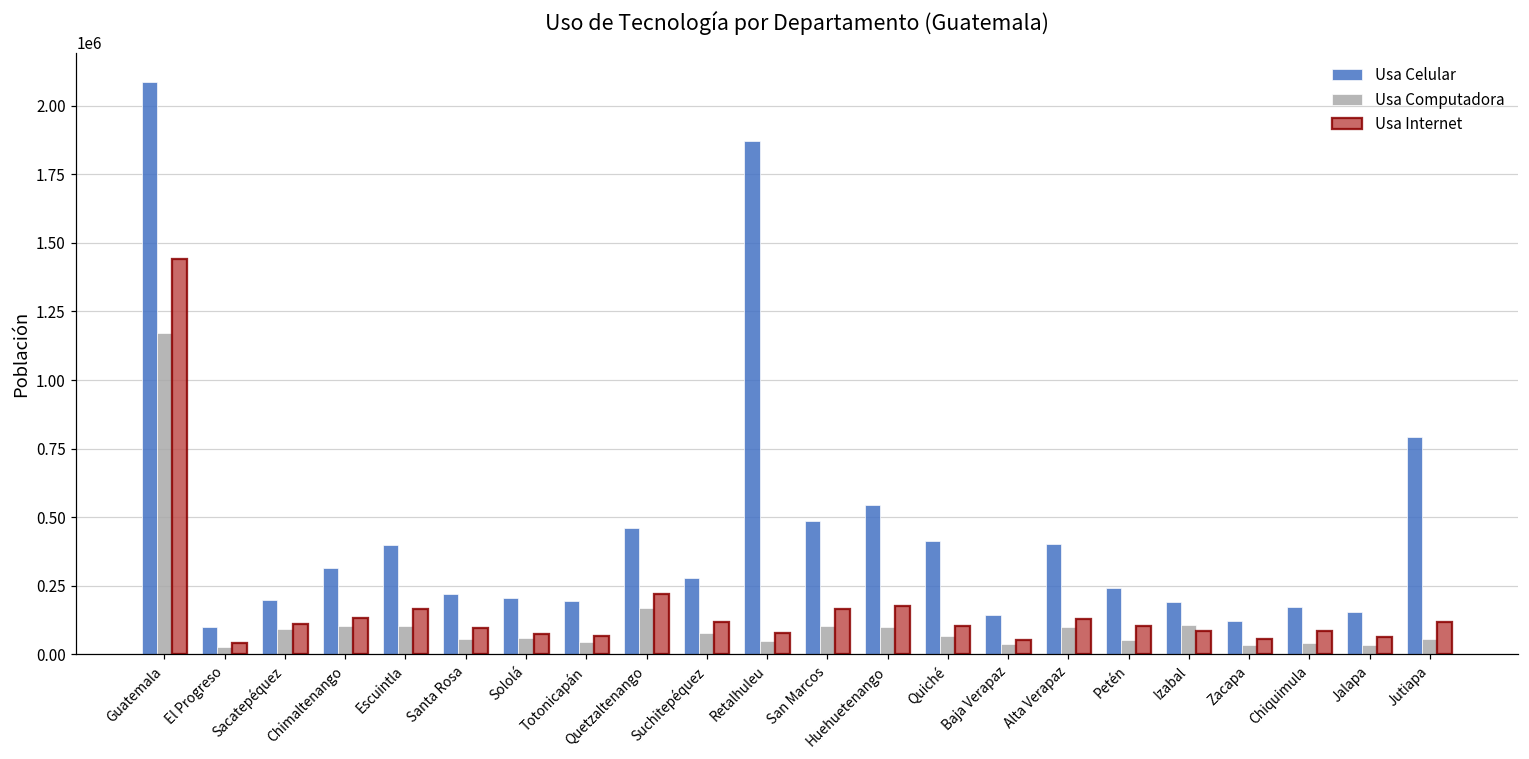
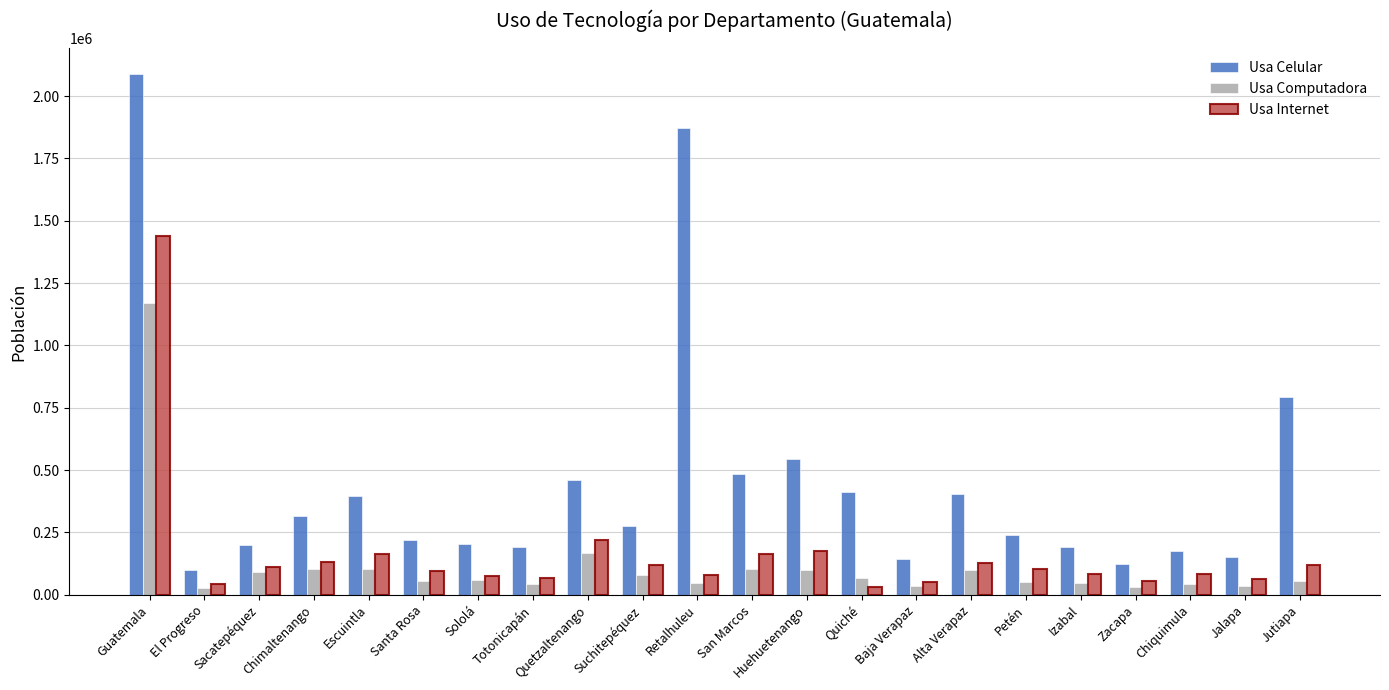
  {
    "Usa Celular": {
      "Guatemala": 2090000,
      "El Progreso": 100000,
      "Sacatepéquez": 200000,
      "Chimaltenango": 320000,
      "Escuintla": 400000,
      "Santa Rosa": 220000,
      "Sololá": 200000,
      "Totonicapán": 190000,
      "Quetzaltenango": 460000,
      "Suchitepéquez": 280000,
      "Retalhuleu": 1870000,
      "San Marcos": 490000,
      "Huehuetenango": 540000,
      "Quiché": 410000,
      "Baja Verapaz": 140000,
      "Alta Verapaz": 400000,
      "Petén": 240000,
      "Izabal": 190000,
      "Zacapa": 120000,
      "Chiquimula": 170000,
      "Jalapa": 150000,
      "Jutiapa": 790000
    },
    "Usa Computadora": {
      "Guatemala": 1170000,
      "El Progreso": 30000,
      "Sacatepéquez": 90000,
      "Chimaltenango": 100000,
      "Escuintla": 100000,
      "Santa Rosa": 50000,
      "Sololá": 60000,
      "Totonicapán": 40000,
      "Quetzaltenango": 170000,
      "Suchitepéquez": 80000,
      "Retalhuleu": 50000,
      "San Marcos": 100000,
      "Huehuetenango": 100000,
      "Quiché": 70000,
      "Baja Verapaz": 40000,
      "Alta Verapaz": 100000,
      "Petén": 50000,
-     "Izabal": 110000,
+     "Izabal": 50000,
      "Zacapa": 30000,
      "Chiquimula": 40000,
      "Jalapa": 40000,
      "Jutiapa": 60000
    },
    "Usa Internet": {
      "Guatemala": 1440000,
      "El Progreso": 40000,
      "Sacatepéquez": 110000,
      "Chimaltenango": 130000,
      "Escuintla": 170000,
      "Santa Rosa": 100000,
      "Sololá": 70000,
      "Totonicapán": 70000,
      "Quetzaltenango": 220000,
      "Suchitepéquez": 120000,
      "Retalhuleu": 80000,
      "San Marcos": 160000,
      "Huehuetenango": 180000,
-     "Quiché": 100000,
+     "Quiché": 30000,
      "Baja Verapaz": 50000,
      "Alta Verapaz": 130000,
      "Petén": 100000,
      "Izabal": 90000,
      "Zacapa": 60000,
      "Chiquimula": 80000,
      "Jalapa": 60000,
      "Jutiapa": 120000
    }
  }
